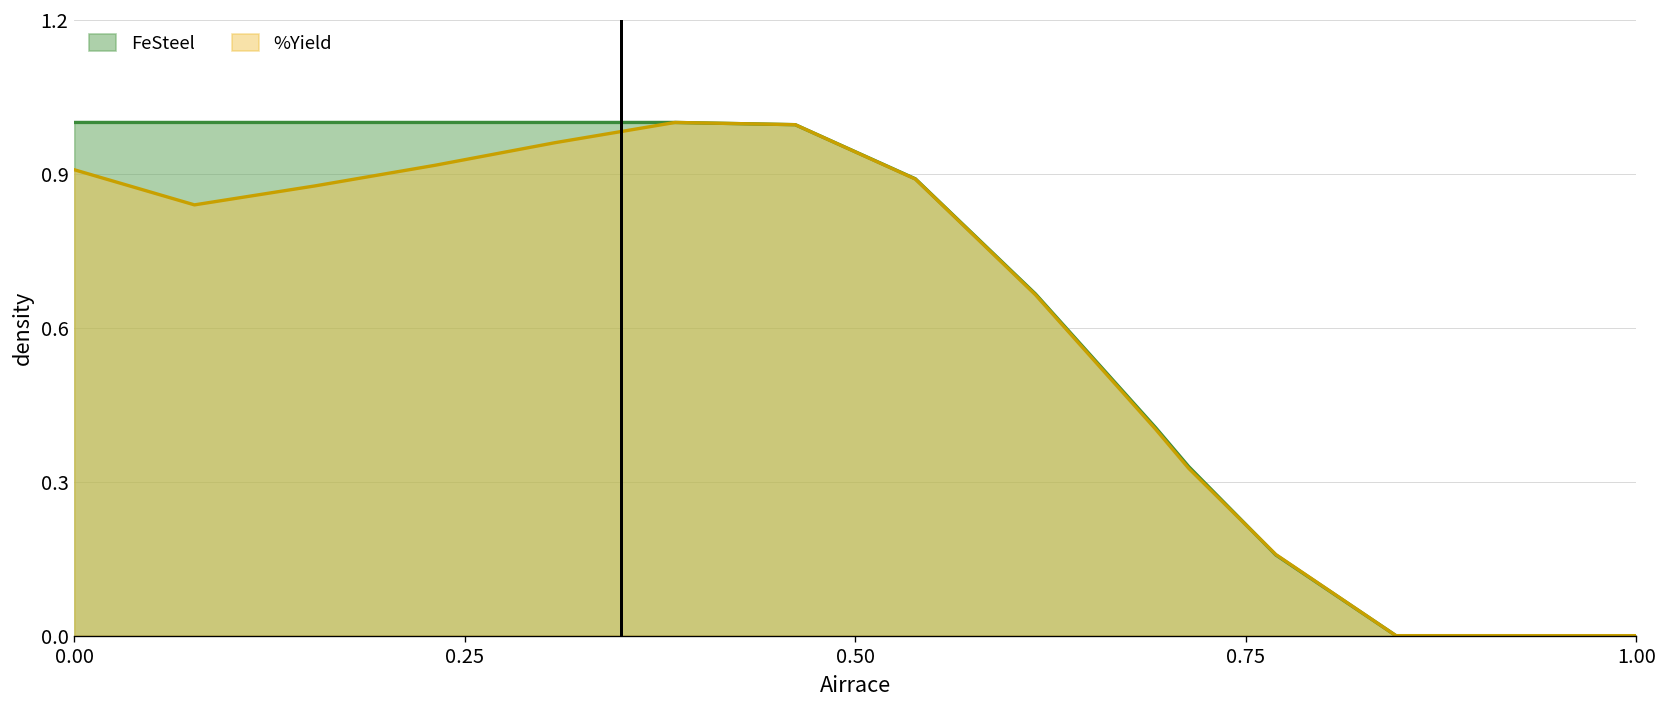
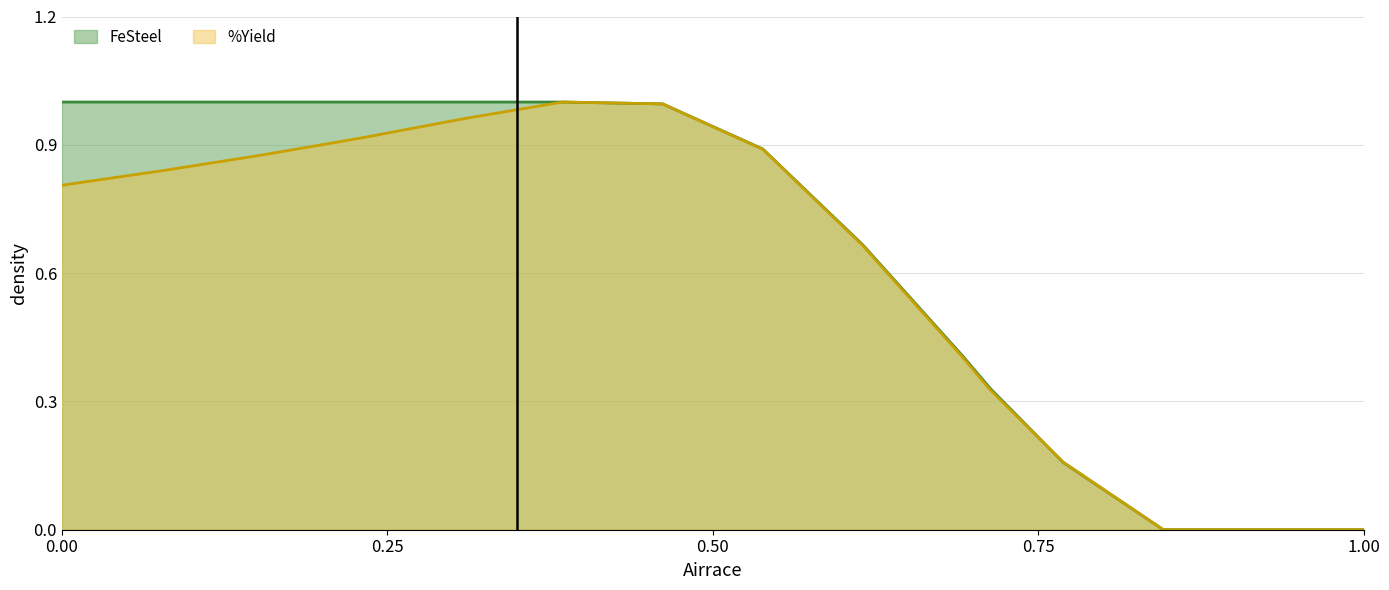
  {
    "FeSteel": {
      "0.00": 1.00
    },
    "%Yield": {
-     "0.00": 0.91
+     "0.00": 0.81
    }
  }
